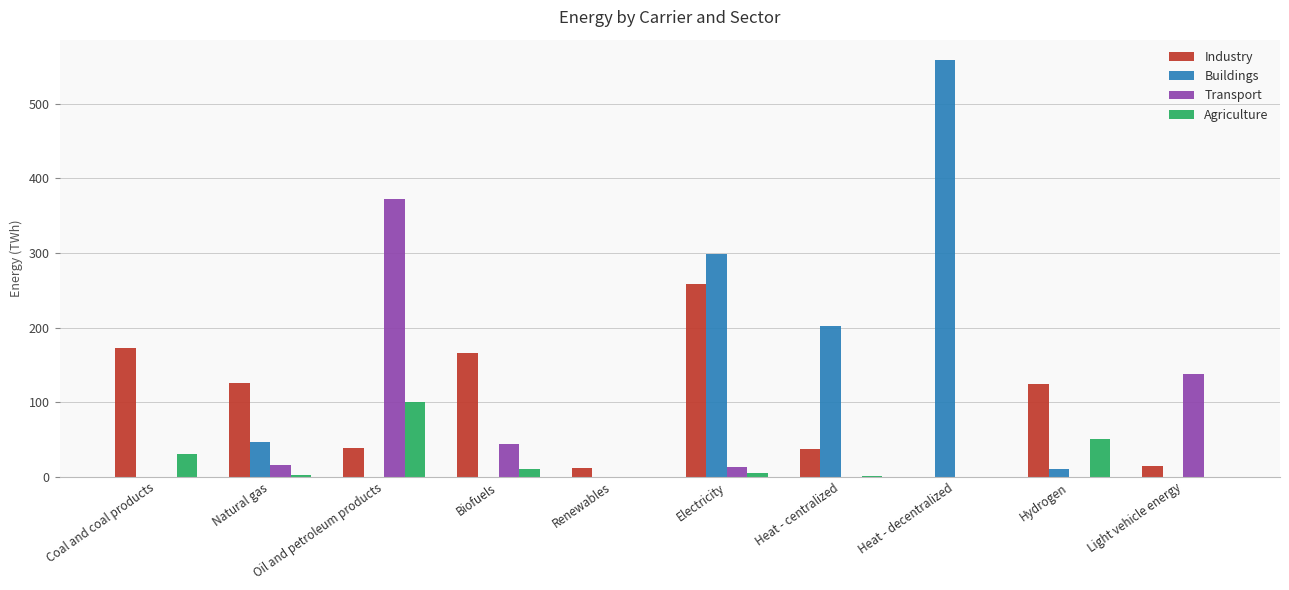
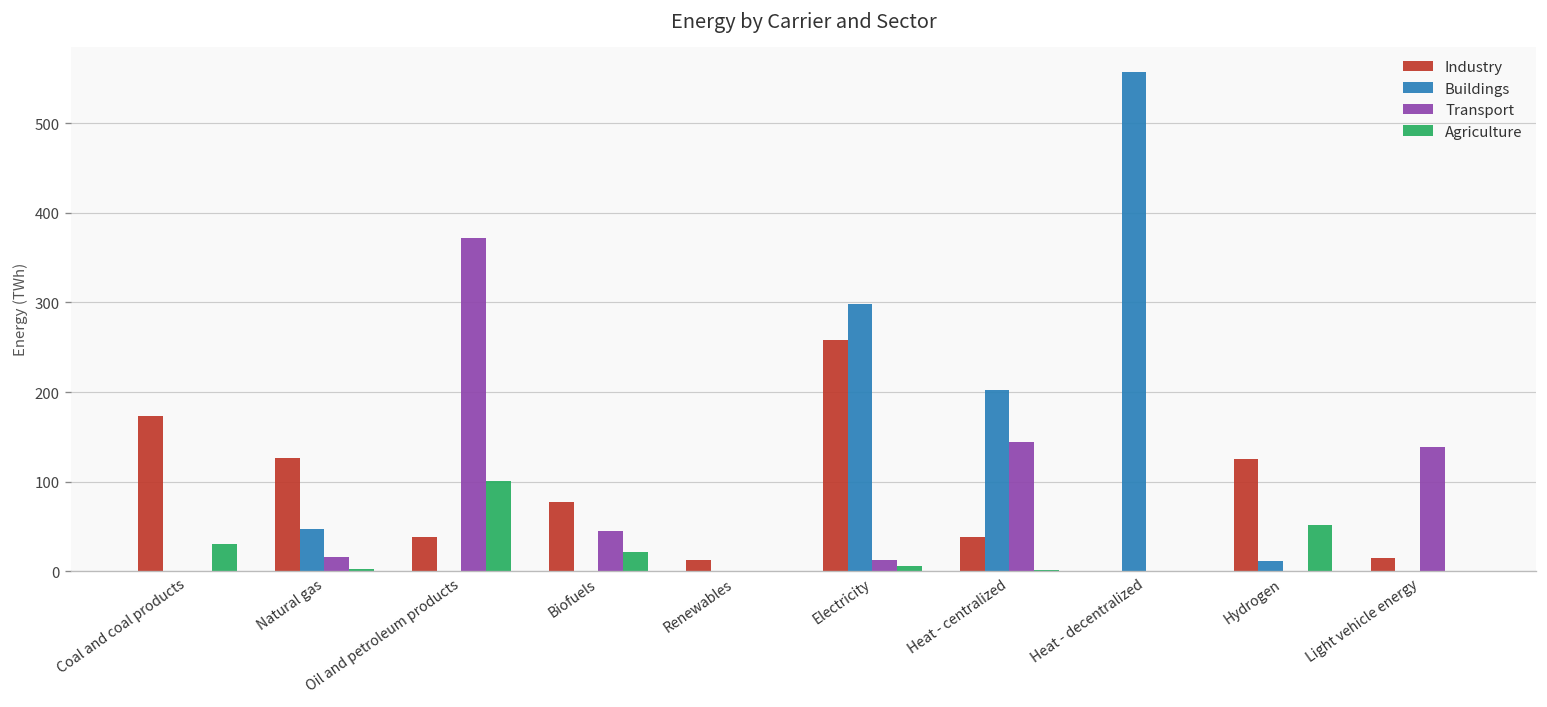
  {
    "Industry": {
      "Coal and coal products": 170,
      "Natural gas": 130,
      "Oil and petroleum products": 40,
-     "Biofuels": 170,
+     "Biofuels": 80,
      "Renewables": 10,
      "Electricity": 260,
      "Heat - centralized": 40,
      "Heat - decentralized": 0,
      "Hydrogen": 120,
      "Light vehicle energy": 10
    },
    "Buildings": {
      "Coal and coal products": 0,
      "Natural gas": 50,
      "Oil and petroleum products": 0,
      "Biofuels": 0,
      "Renewables": 0,
      "Electricity": 300,
      "Heat - centralized": 200,
      "Heat - decentralized": 560,
      "Hydrogen": 10,
      "Light vehicle energy": 0
    },
    "Transport": {
      "Coal and coal products": 0,
      "Natural gas": 20,
      "Oil and petroleum products": 370,
      "Biofuels": 40,
      "Renewables": 0,
      "Electricity": 10,
-     "Heat - centralized": 0,
+     "Heat - centralized": 140,
      "Heat - decentralized": 0,
      "Hydrogen": 0,
      "Light vehicle energy": 140
    },
    "Agriculture": {
      "Coal and coal products": 30,
      "Oil and petroleum products": 100,
-     "Biofuels": 10,
+     "Biofuels": 20,
      "Renewables": 0,
      "Electricity": 10,
      "Heat - decentralized": 0,
      "Hydrogen": 50,
      "Light vehicle energy": 0
    }
  }
